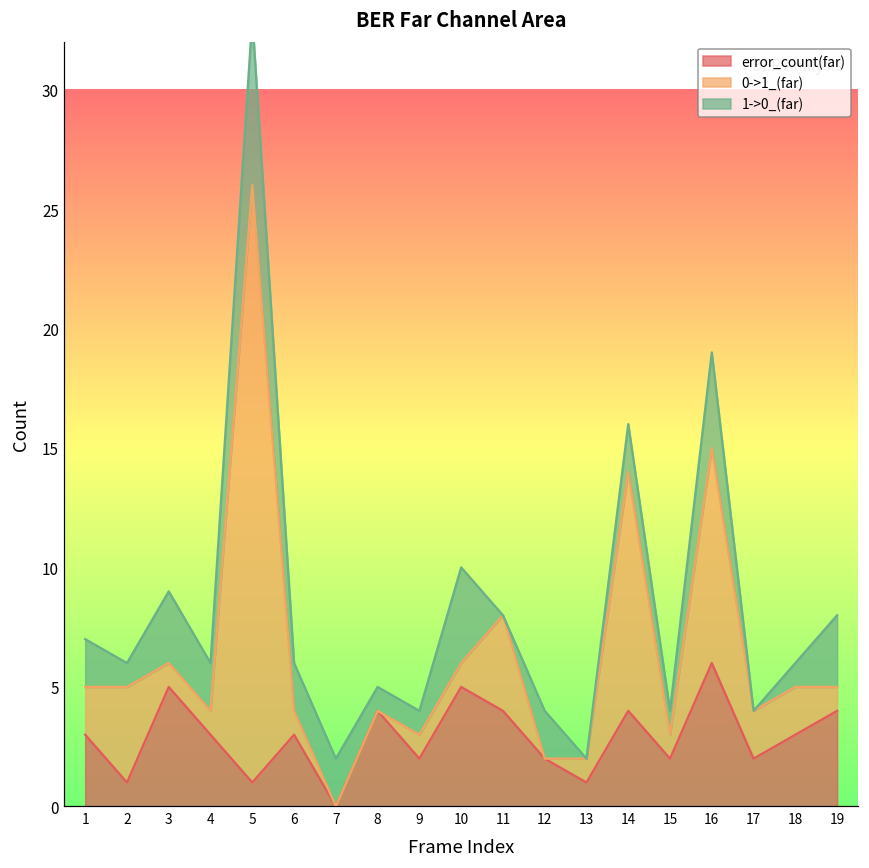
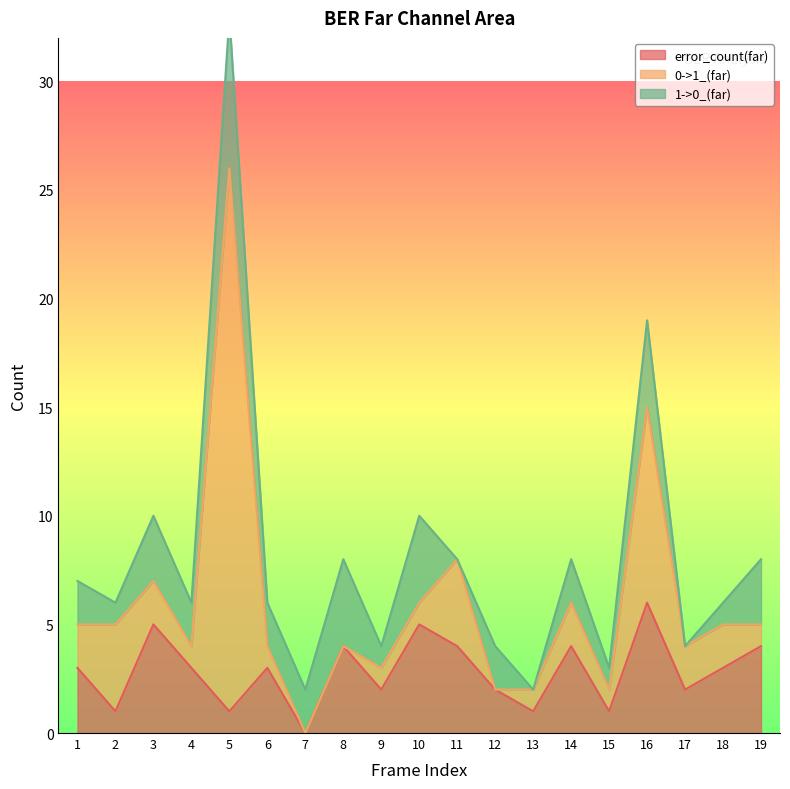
  {
    "error_count(far)": {
      "1": 3,
      "2": 1,
      "3": 5,
      "4": 3,
      "5": 1,
      "6": 3,
      "9": 2,
      "10": 5,
      "11": 4,
      "13": 1,
      "14": 4,
-     "15": 2,
+     "15": 1,
      "16": 6,
      "17": 2,
      "18": 3,
      "19": 4
    },
    "0->1_(far)": {
      "1": 2,
      "2": 4,
-     "3": 1,
+     "3": 2,
      "4": 1,
      "5": 25,
      "6": 1,
      "9": 1,
      "10": 1,
-     "14": 10,
+     "14": 2,
      "15": 1,
      "16": 9,
      "18": 2,
      "19": 1
    },
    "1->0_(far)": {
      "1": 2,
      "2": 1,
      "3": 3,
      "4": 2,
      "6": 2,
      "7": 2,
-     "8": 1,
+     "8": 4,
      "9": 1,
      "10": 4,
      "12": 2,
      "14": 2,
      "15": 1,
      "16": 4,
      "18": 1,
      "19": 3
    }
  }
